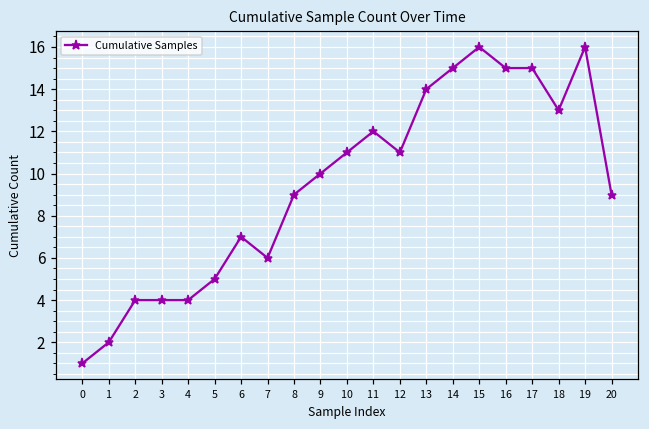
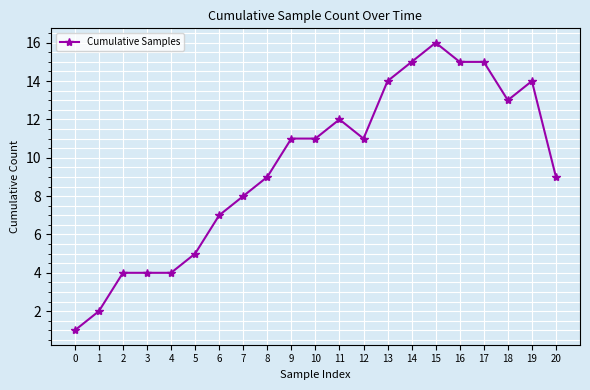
  {
    "0": 1,
    "1": 2,
    "2": 4,
    "3": 4,
    "4": 4,
    "5": 5,
    "6": 7,
-   "7": 6,
+   "7": 8,
    "8": 9,
-   "9": 10,
+   "9": 11,
    "10": 11,
    "11": 12,
    "12": 11,
    "13": 14,
    "14": 15,
    "15": 16,
    "16": 15,
    "17": 15,
    "18": 13,
-   "19": 16,
+   "19": 14,
    "20": 9
  }
